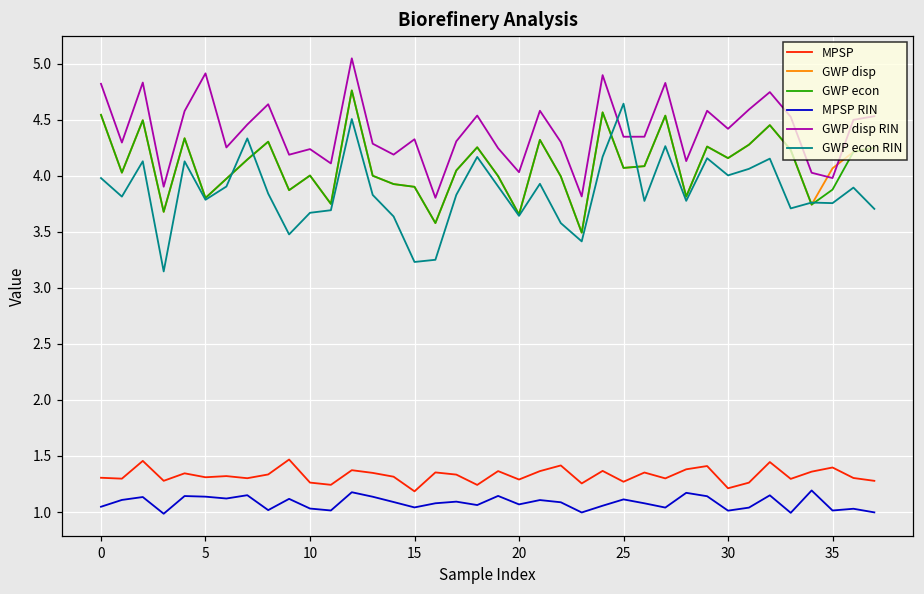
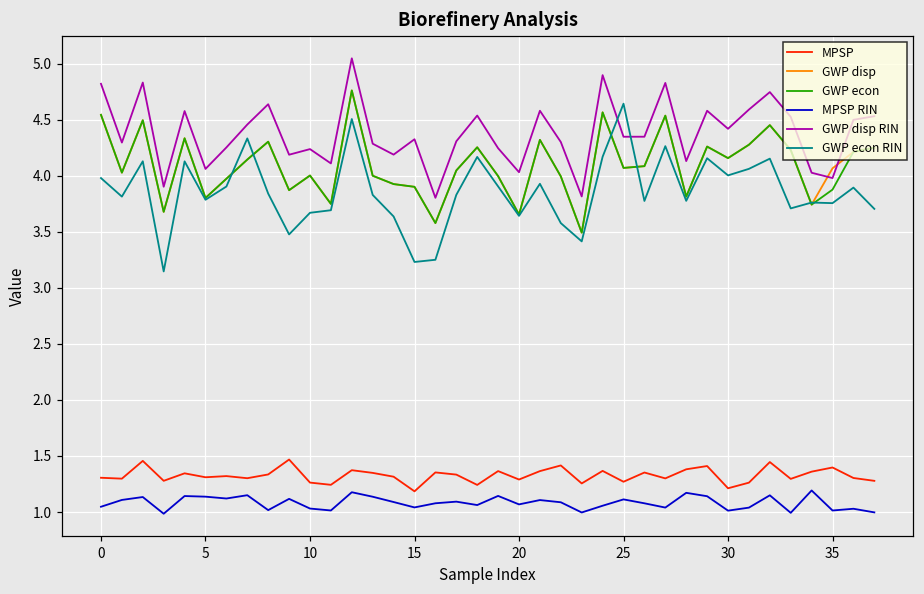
  {
    "MPSP": {
      "0": 1.31,
      "5": 1.31,
      "10": 1.26,
      "15": 1.18,
      "20": 1.29,
      "25": 1.27,
      "30": 1.21,
      "35": 1.40
    },
    "GWP disp": {
      "35": 4.07
    },
    "GWP econ": {
      "35": 3.88
    },
    "MPSP RIN": {
      "0": 1.05,
      "5": 1.14,
      "10": 1.03,
      "15": 1.04,
      "20": 1.07,
      "25": 1.11,
      "30": 1.01,
      "35": 1.01
    },
    "GWP disp RIN": {
      "0": 4.82,
-     "5": 4.91,
+     "5": 4.06,
      "10": 4.24,
      "15": 4.33,
      "20": 4.03,
      "25": 4.35,
      "30": 4.42,
      "35": 3.98
    },
    "GWP econ RIN": {
      "0": 3.98,
      "10": 3.67,
      "15": 3.23,
      "25": 4.64,
      "30": 4.00,
      "35": 3.76
    }
  }
